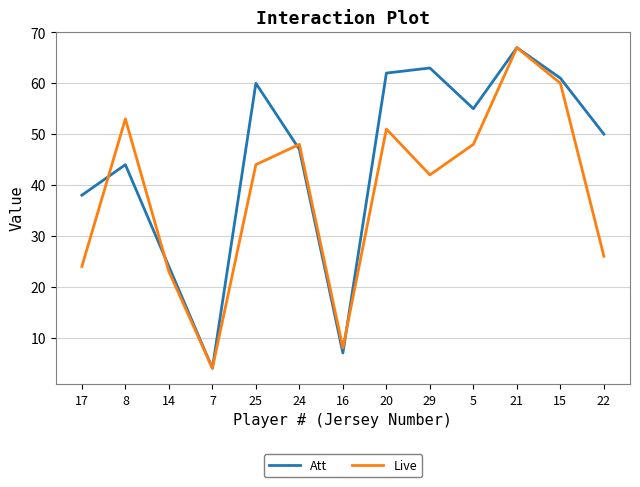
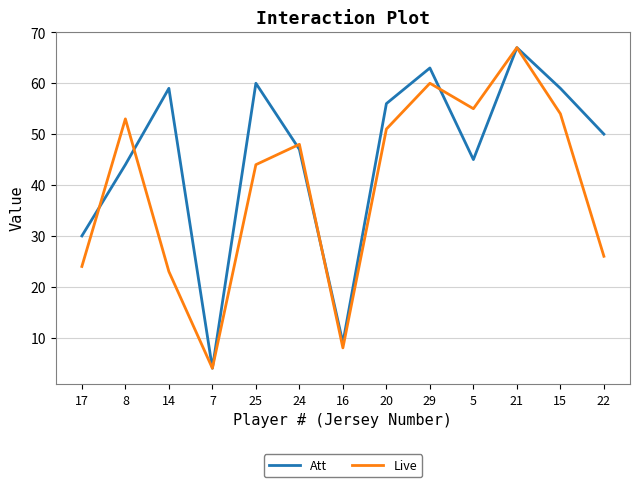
  {
    "Att": {
-     "17": 38,
+     "17": 30,
      "8": 44,
-     "14": 24,
+     "14": 59,
      "25": 60,
      "24": 47,
-     "16": 7,
-     "20": 62,
+     "16": 9,
+     "20": 56,
      "29": 63,
-     "5": 55,
-     "15": 61,
+     "5": 45,
+     "15": 59,
      "22": 50
    },
    "Live": {
      "17": 24,
      "8": 53,
      "14": 23,
      "25": 44,
      "24": 48,
      "16": 8,
      "20": 51,
-     "29": 42,
-     "5": 48,
-     "15": 60,
+     "29": 60,
+     "5": 55,
+     "15": 54,
      "22": 26
    }
  }
